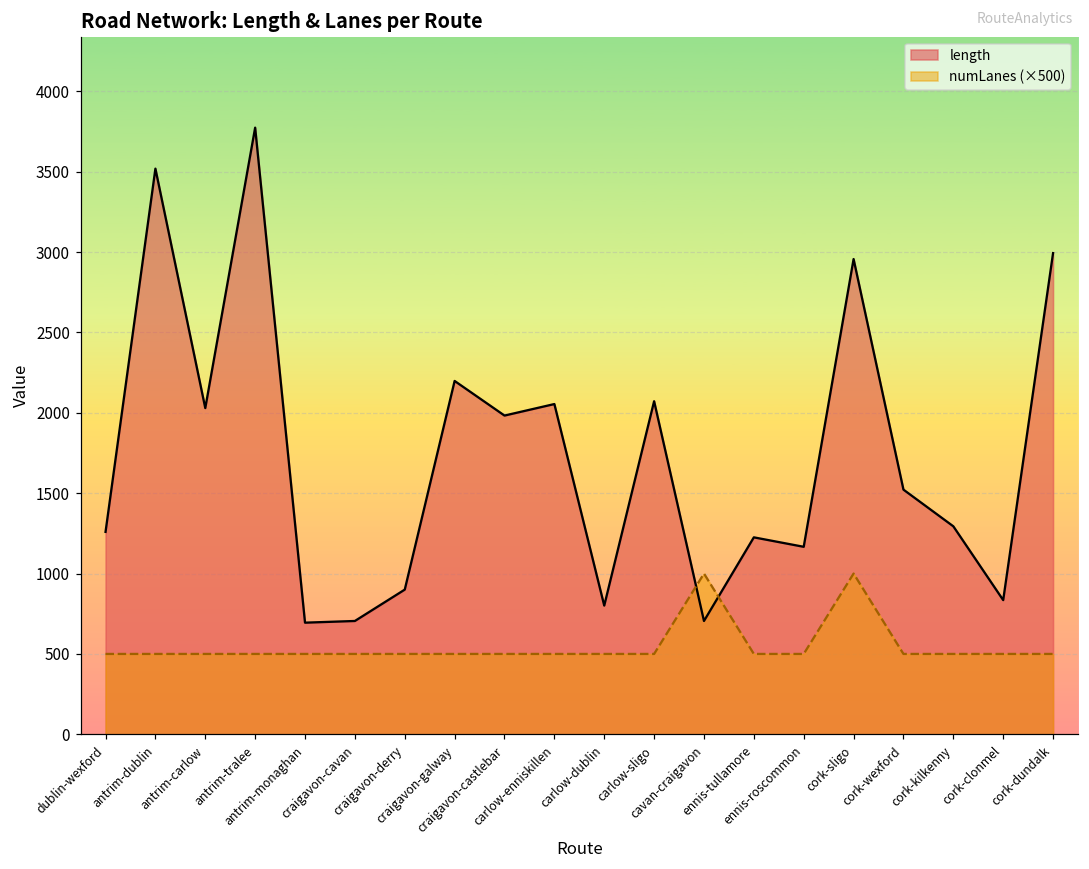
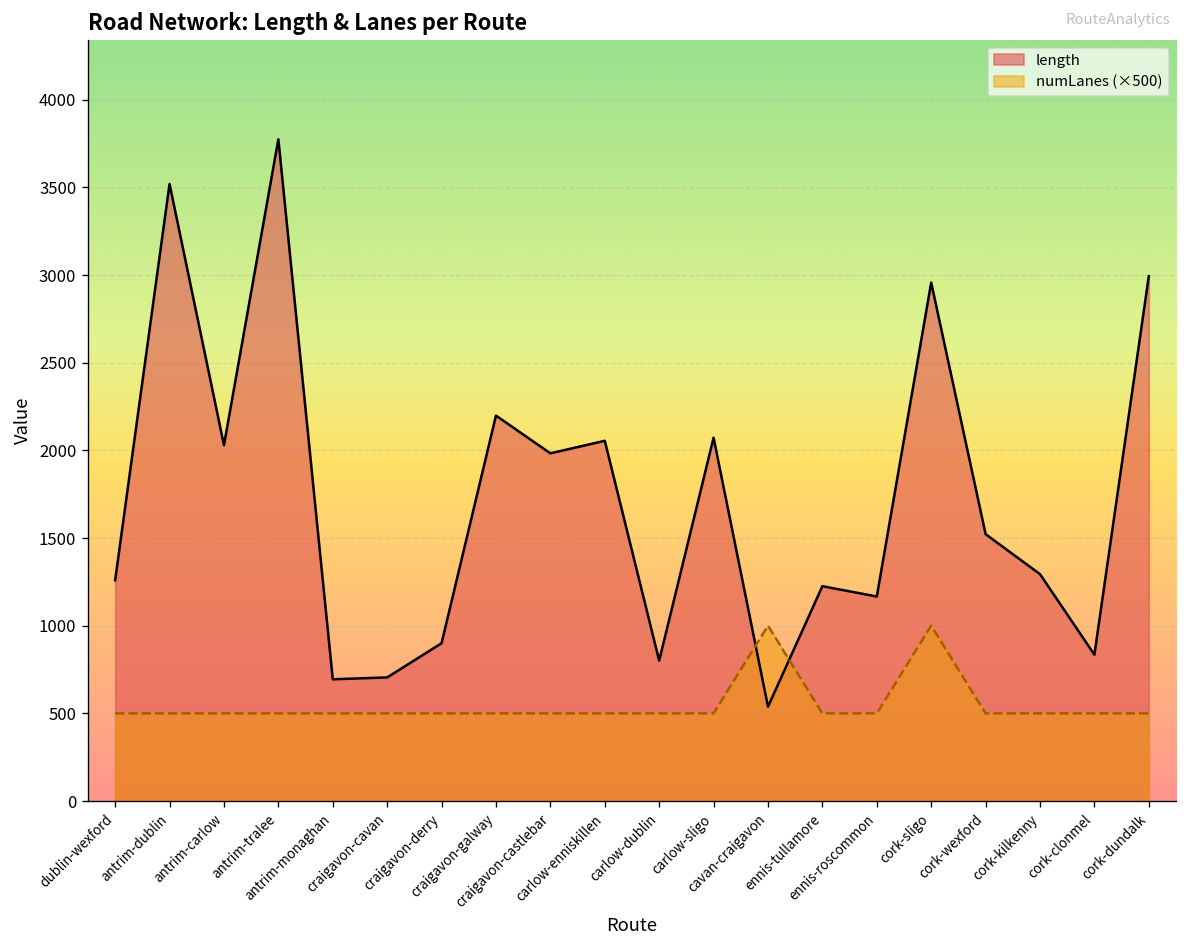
  {
    "length": {
      "dublin-wexford": 1260,
      "antrim-dublin": 3520,
      "antrim-carlow": 2030,
      "antrim-tralee": 3770,
      "antrim-monaghan": 690,
      "craigavon-cavan": 710,
      "craigavon-derry": 900,
      "craigavon-galway": 2200,
      "craigavon-castlebar": 1980,
      "carlow-enniskillen": 2050,
      "carlow-dublin": 800,
      "carlow-sligo": 2070,
-     "cavan-craigavon": 710,
+     "cavan-craigavon": 540,
      "ennis-tullamore": 1230,
      "ennis-roscommon": 1170,
      "cork-sligo": 2960,
      "cork-wexford": 1520,
      "cork-kilkenny": 1290,
      "cork-clonmel": 830,
      "cork-dundalk": 2990
    },
    "numLanes (×500)": {
      "dublin-wexford": 500,
      "antrim-dublin": 500,
      "antrim-carlow": 500,
      "antrim-tralee": 500,
      "antrim-monaghan": 500,
      "craigavon-cavan": 500,
      "craigavon-derry": 500,
      "craigavon-galway": 500,
      "craigavon-castlebar": 500,
      "carlow-enniskillen": 500,
      "carlow-dublin": 500,
      "carlow-sligo": 500,
      "cavan-craigavon": 1000,
      "ennis-tullamore": 500,
      "ennis-roscommon": 500,
      "cork-sligo": 1000,
      "cork-wexford": 500,
      "cork-kilkenny": 500,
      "cork-clonmel": 500,
      "cork-dundalk": 500
    }
  }
